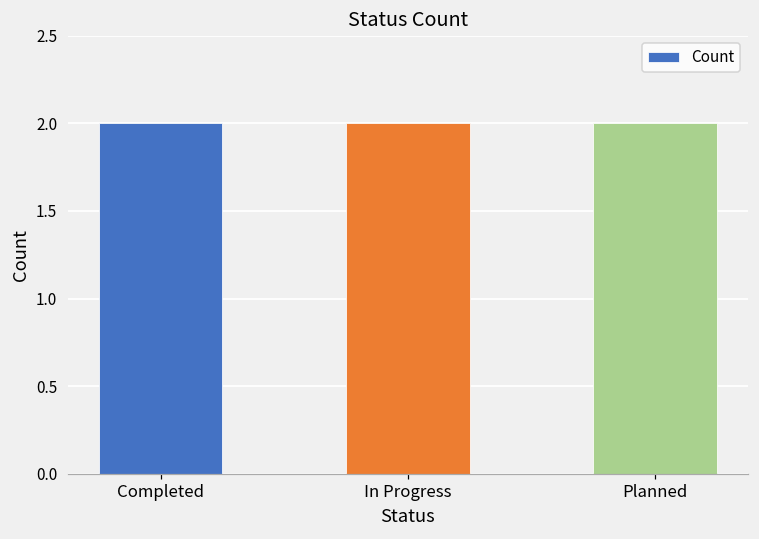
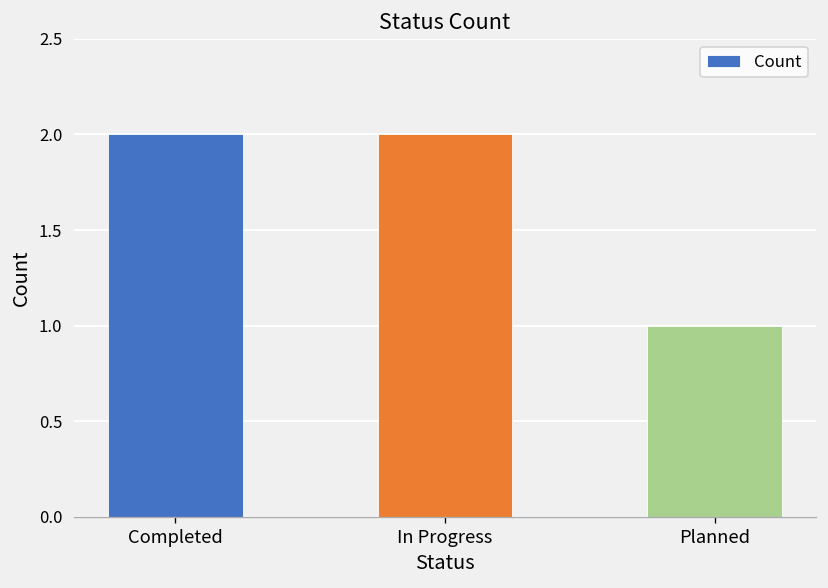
  {
    "Completed": 2,
    "In Progress": 2,
-   "Planned": 2
+   "Planned": 1
  }
